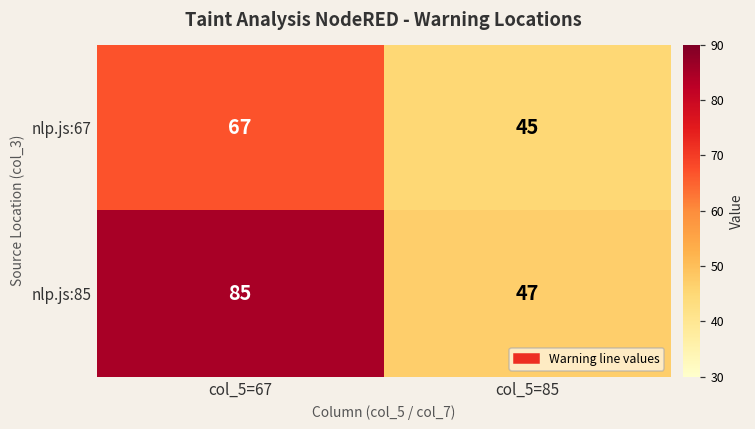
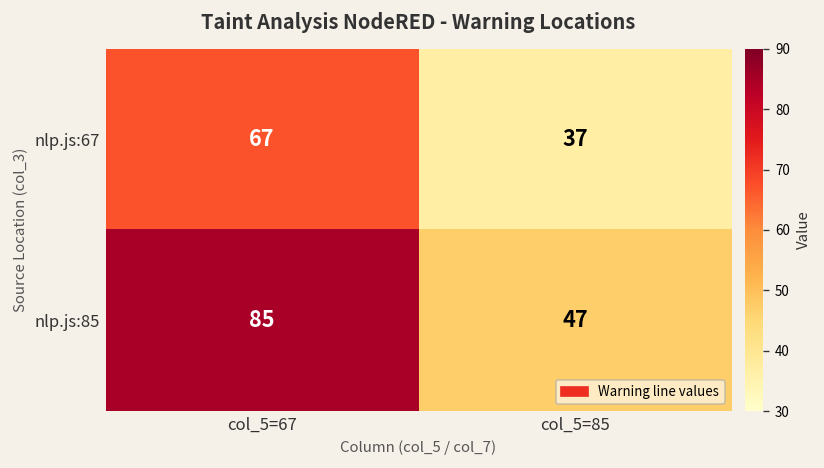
  {
    "nlp.js:67": {
      "col_5=67": 67,
-     "col_5=85": 45
+     "col_5=85": 37
    },
    "nlp.js:85": {
      "col_5=67": 85,
      "col_5=85": 47
    }
  }
